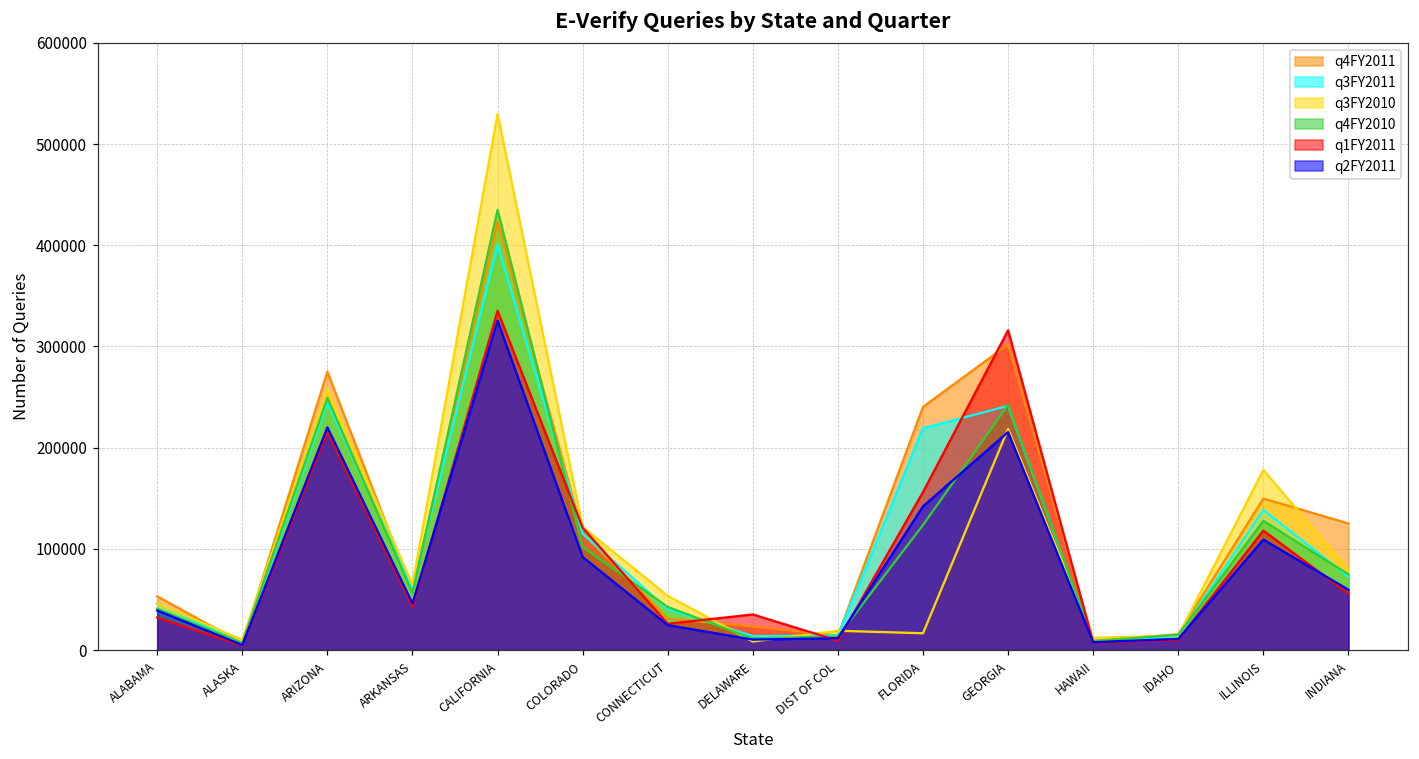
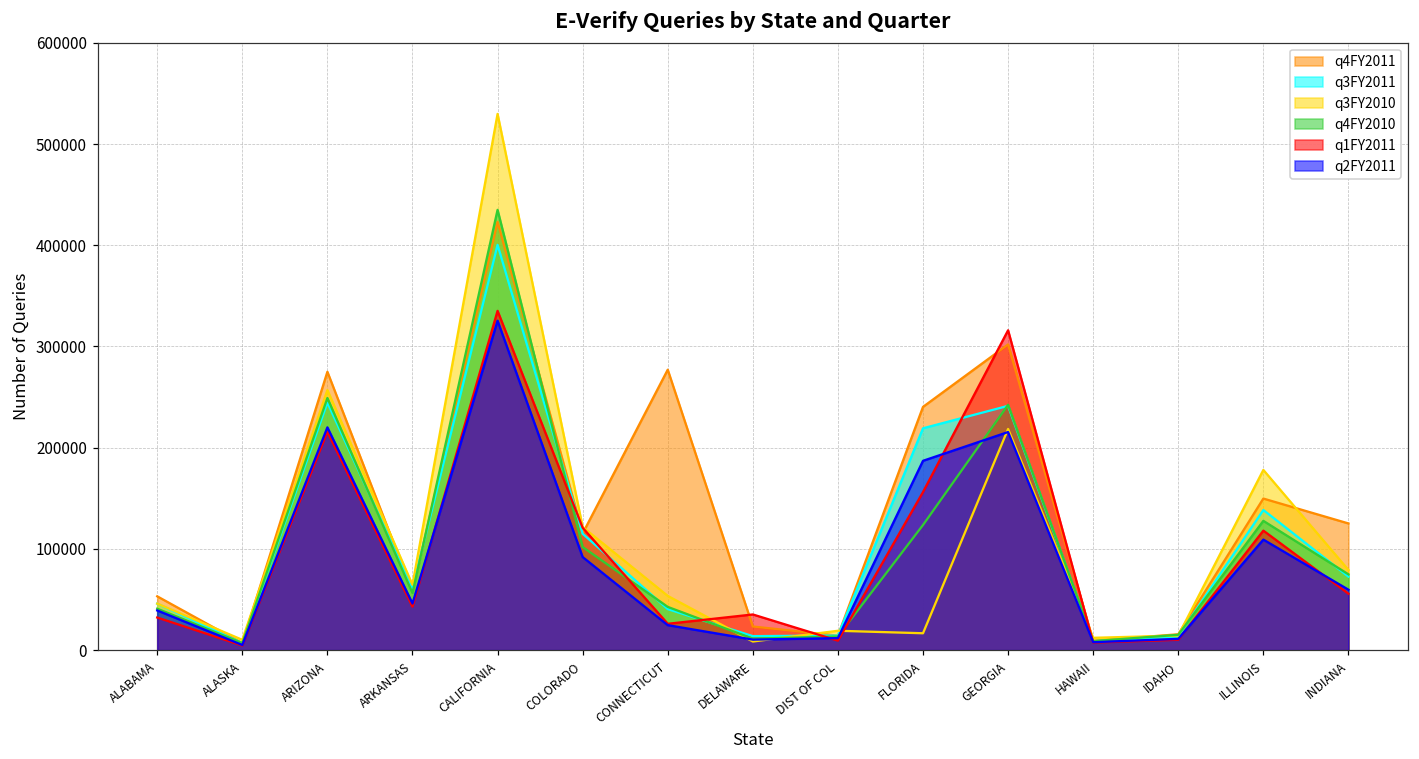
  {
    "q4FY2011": {
      "ALABAMA": 50000,
      "ARIZONA": 270000,
      "CALIFORNIA": 420000,
-     "CONNECTICUT": 30000,
+     "CONNECTICUT": 280000,
      "DELAWARE": 20000,
      "FLORIDA": 240000,
      "GEORGIA": 300000,
      "ILLINOIS": 150000,
      "INDIANA": 130000
    },
    "q3FY2011": {
      "ARIZONA": 240000,
      "ARKANSAS": 60000,
      "CALIFORNIA": 400000,
      "FLORIDA": 220000,
      "ILLINOIS": 140000
    },
    "q3FY2010": {
      "ALASKA": 10000,
      "ARIZONA": 260000,
      "ARKANSAS": 60000,
      "CALIFORNIA": 530000,
      "CONNECTICUT": 50000,
      "DIST OF COL": 20000,
      "FLORIDA": 20000,
      "GEORGIA": 220000,
      "HAWAII": 10000,
      "ILLINOIS": 180000,
      "INDIANA": 80000
    },
    "q4FY2010": {
      "ARIZONA": 250000,
      "CALIFORNIA": 430000,
      "COLORADO": 100000,
      "FLORIDA": 120000,
      "ILLINOIS": 130000
    },
    "q1FY2011": {
      "ALABAMA": 30000,
      "ARIZONA": 220000,
      "ARKANSAS": 40000,
      "CALIFORNIA": 340000,
      "DELAWARE": 40000,
      "FLORIDA": 160000,
      "GEORGIA": 320000,
      "ILLINOIS": 120000,
      "INDIANA": 60000
    },
    "q2FY2011": {
      "ARIZONA": 220000,
      "ARKANSAS": 50000,
      "CALIFORNIA": 330000,
      "COLORADO": 90000,
-     "FLORIDA": 140000,
+     "FLORIDA": 190000,
      "GEORGIA": 220000,
      "ILLINOIS": 110000,
      "INDIANA": 60000
    }
  }
